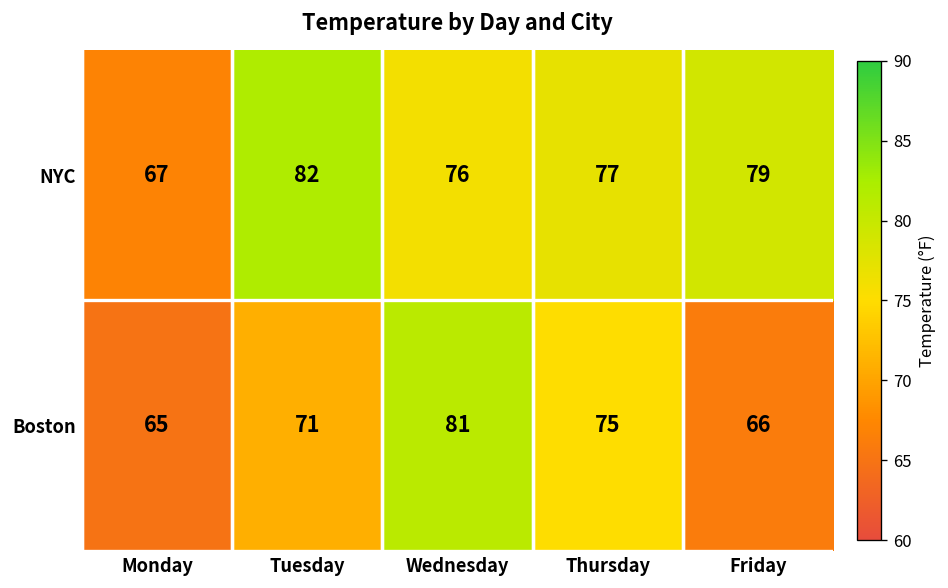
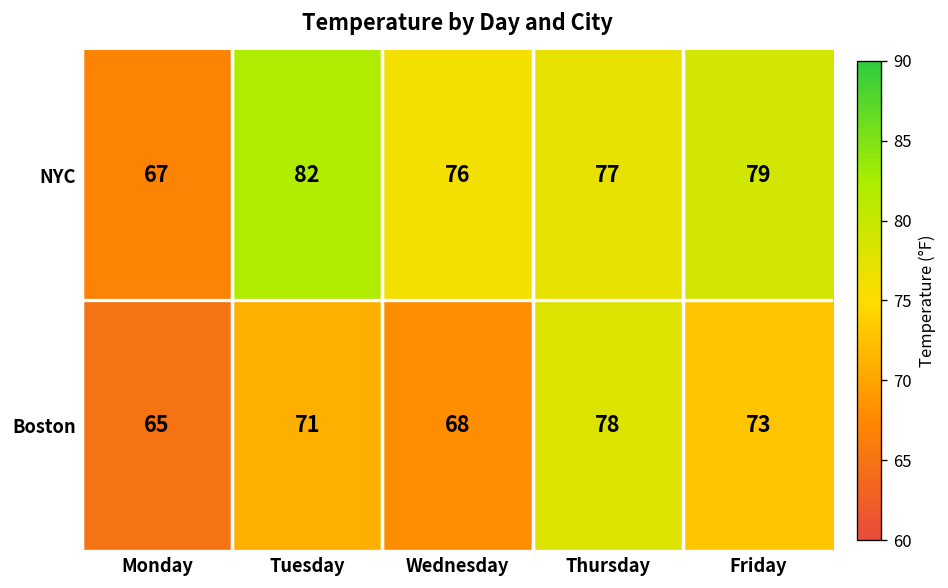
  {
    "NYC": {
      "Monday": 67,
      "Tuesday": 82,
      "Wednesday": 76,
      "Thursday": 77,
      "Friday": 79
    },
    "Boston": {
      "Monday": 65,
      "Tuesday": 71,
-     "Wednesday": 81,
-     "Thursday": 75,
-     "Friday": 66
+     "Wednesday": 68,
+     "Thursday": 78,
+     "Friday": 73
    }
  }
